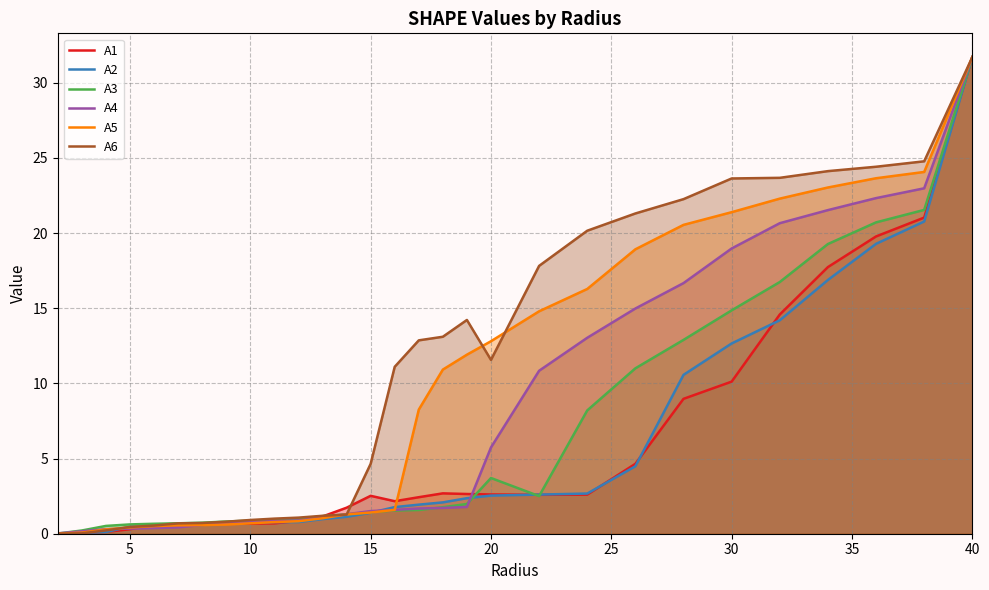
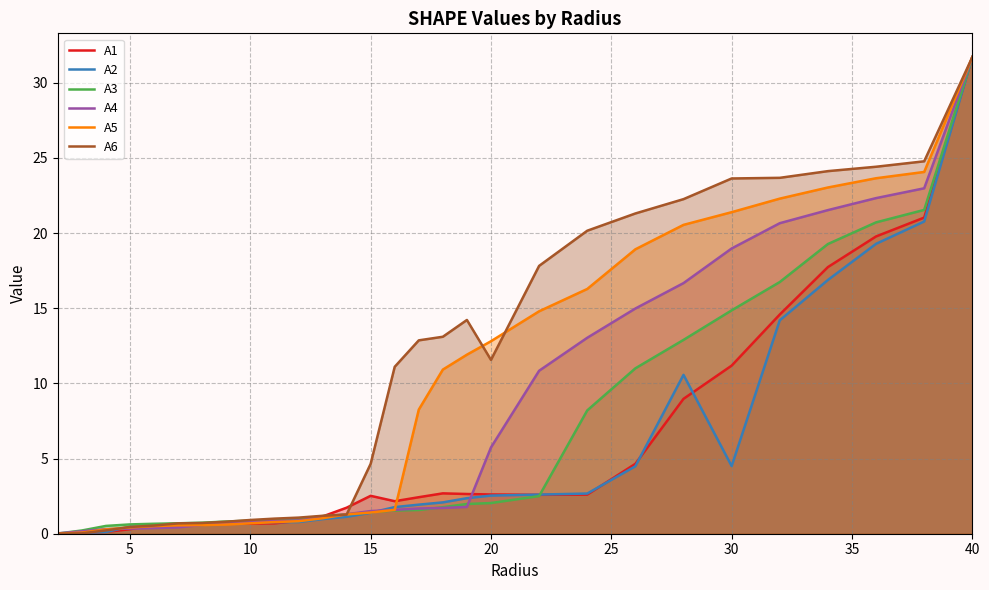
  {
    "A1": {
      "15": 2.5,
-     "30": 10.1
+     "30": 11.2
    },
    "A2": {
-     "30": 12.7
+     "30": 4.5
    },
    "A3": {
-     "20": 3.7,
+     "20": 2.0,
      "30": 14.9
    },
    "A4": {
      "20": 5.7,
      "30": 19.0
    },
    "A5": {
      "20": 12.8,
      "30": 21.4
    },
    "A6": {
      "15": 4.6,
      "20": 11.6,
      "30": 23.6
    }
  }
